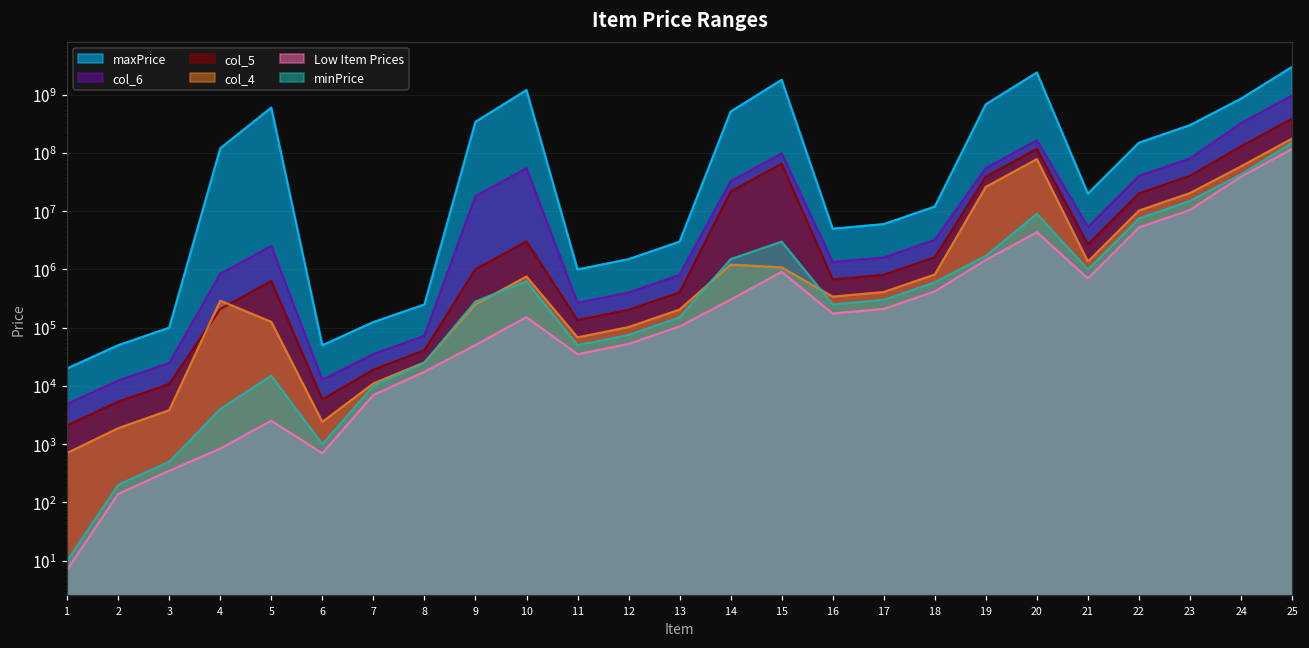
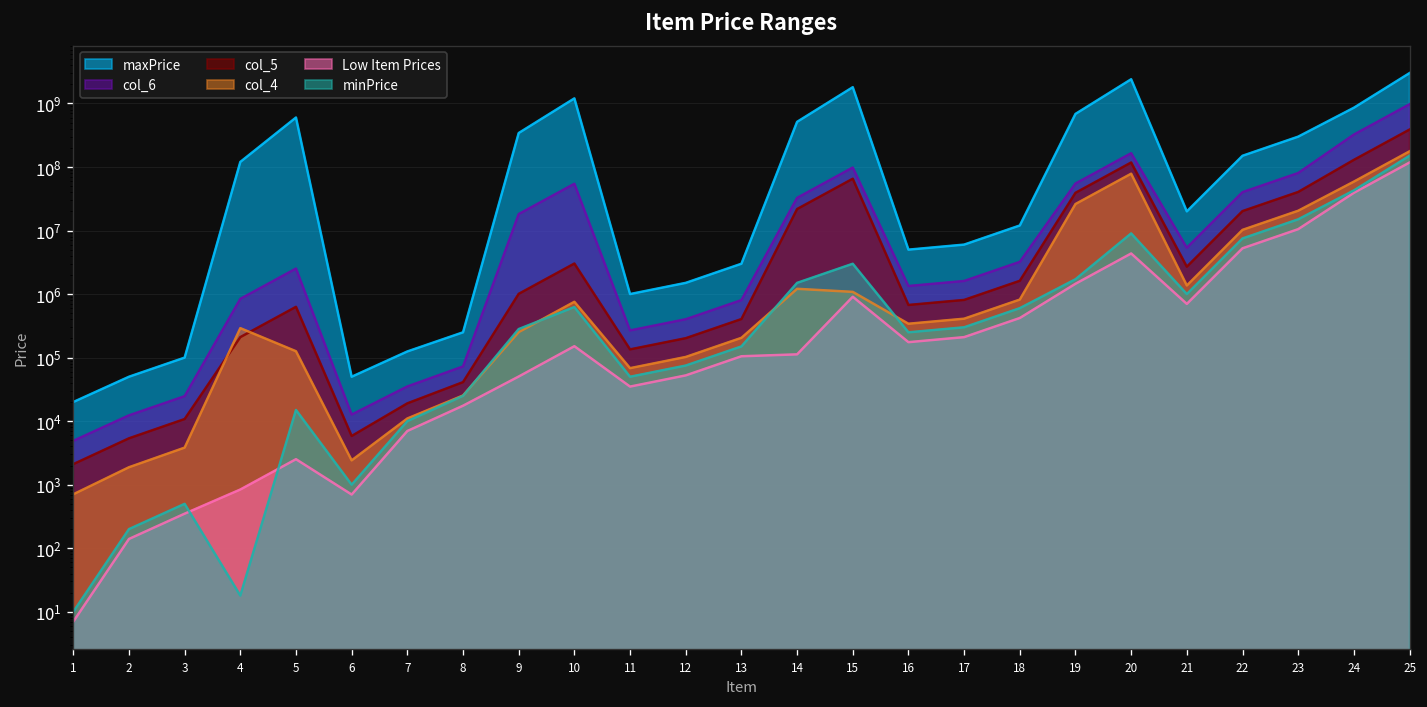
  {
    "maxPrice": {
      "1": 20000,
      "2": 50000,
      "3": 100000,
      "4": 120000000,
      "5": 600000000,
      "6": 50000,
      "7": 130000,
      "8": 300000,
      "9": 300000000,
      "10": 1200000000,
      "11": 1000000,
      "12": 1500000,
      "13": 3000000,
      "14": 500000000,
      "15": 1800000000,
      "16": 5000000,
      "17": 6000000,
      "18": 12000000,
      "19": 700000000,
      "20": 2000000000,
      "21": 20000000,
      "22": 150000000,
      "23": 300000000,
      "24": 900000000,
      "25": 3000000000
    },
    "col_6": {
      "1": 5000,
      "2": 12000,
      "3": 20000,
      "4": 800000,
      "5": 3000000,
      "6": 13000,
      "7": 40000,
      "8": 70000,
      "9": 18000000,
      "10": 50000000,
      "11": 300000,
      "12": 400000,
      "13": 800000,
      "14": 30000000,
      "15": 100000000,
      "16": 1300000,
      "17": 1600000,
      "18": 3000000,
      "19": 50000000,
      "20": 160000000,
      "21": 5000000,
      "22": 40000000,
      "23": 80000000,
      "24": 300000000,
      "25": 1000000000
    },
    "col_5": {
      "1": 2100,
      "2": 5000,
      "3": 11000,
      "4": 210000,
      "5": 600000,
      "6": 6000,
      "7": 19000,
      "8": 40000,
      "9": 1000000,
      "10": 3000000,
      "11": 130000,
      "12": 200000,
      "13": 400000,
      "14": 22000000,
      "15": 70000000,
      "16": 700000,
      "17": 800000,
      "18": 1600000,
      "19": 40000000,
      "20": 120000000,
      "21": 3000000,
      "22": 20000000,
      "23": 40000000,
      "24": 130000000,
      "25": 400000000
    },
    "col_4": {
      "1": 700,
      "2": 1900,
      "3": 4000,
      "4": 300000,
      "5": 130000,
      "6": 2000,
      "10": 800000,
      "11": 70000,
      "12": 100000,
      "13": 200000,
      "14": 1200000,
      "15": 1100000,
      "16": 300000,
      "17": 400000,
      "18": 800000,
      "19": 30000000,
      "20": 80000000,
      "21": 1400000,
      "22": 10000000,
      "23": 20000000,
      "24": 60000000,
      "25": 180000000
    },
    "Low Item Prices": {
      "1": 7,
      "2": 140,
      "3": 400,
      "4": 800,
      "5": 3000,
      "6": 700,
      "7": 7000,
      "8": 18000,
      "9": 50000,
      "10": 150000,
      "11": 40000,
      "12": 50000,
      "13": 110000,
-     "14": 300000,
+     "14": 110000,
      "15": 900000,
      "16": 180000,
      "17": 210000,
      "18": 400000,
      "19": 1500000,
      "20": 4000000,
      "21": 700000,
      "22": 5000000,
      "23": 11000000,
      "25": 120000000
    },
    "minPrice": {
      "1": 10,
      "2": 200,
      "3": 500,
-     "4": 4000,
+     "4": 18,
      "5": 15000,
      "6": 1000,
      "10": 600000,
      "11": 50000,
      "12": 80000,
      "13": 150000,
      "14": 1500000,
      "15": 3000000,
      "16": 300000,
      "17": 300000,
      "18": 600000,
      "19": 1700000,
      "20": 9000000,
      "21": 1000000,
      "22": 8000000,
      "23": 15000000,
      "25": 150000000
    }
  }
